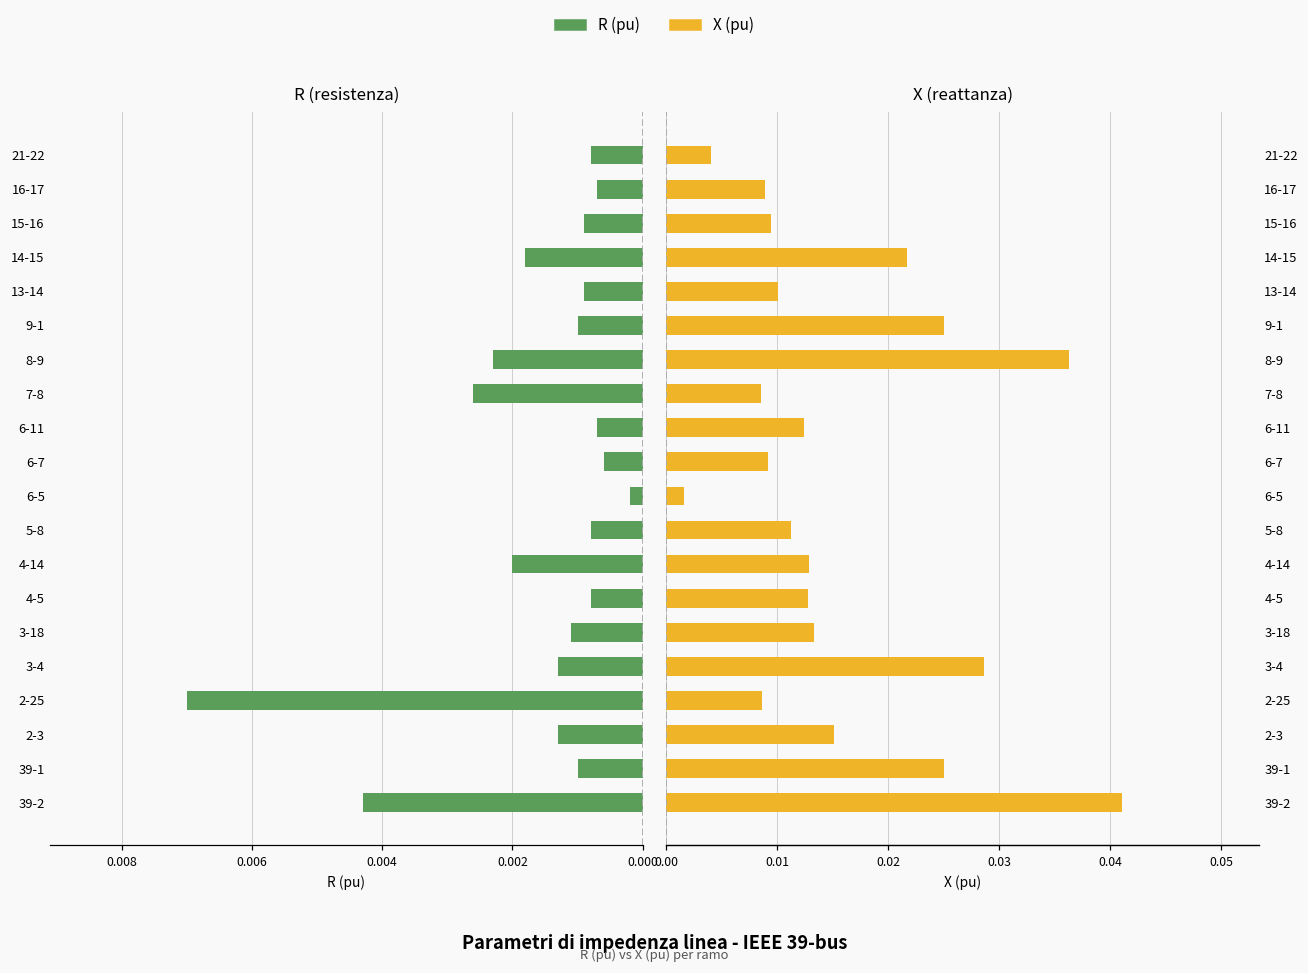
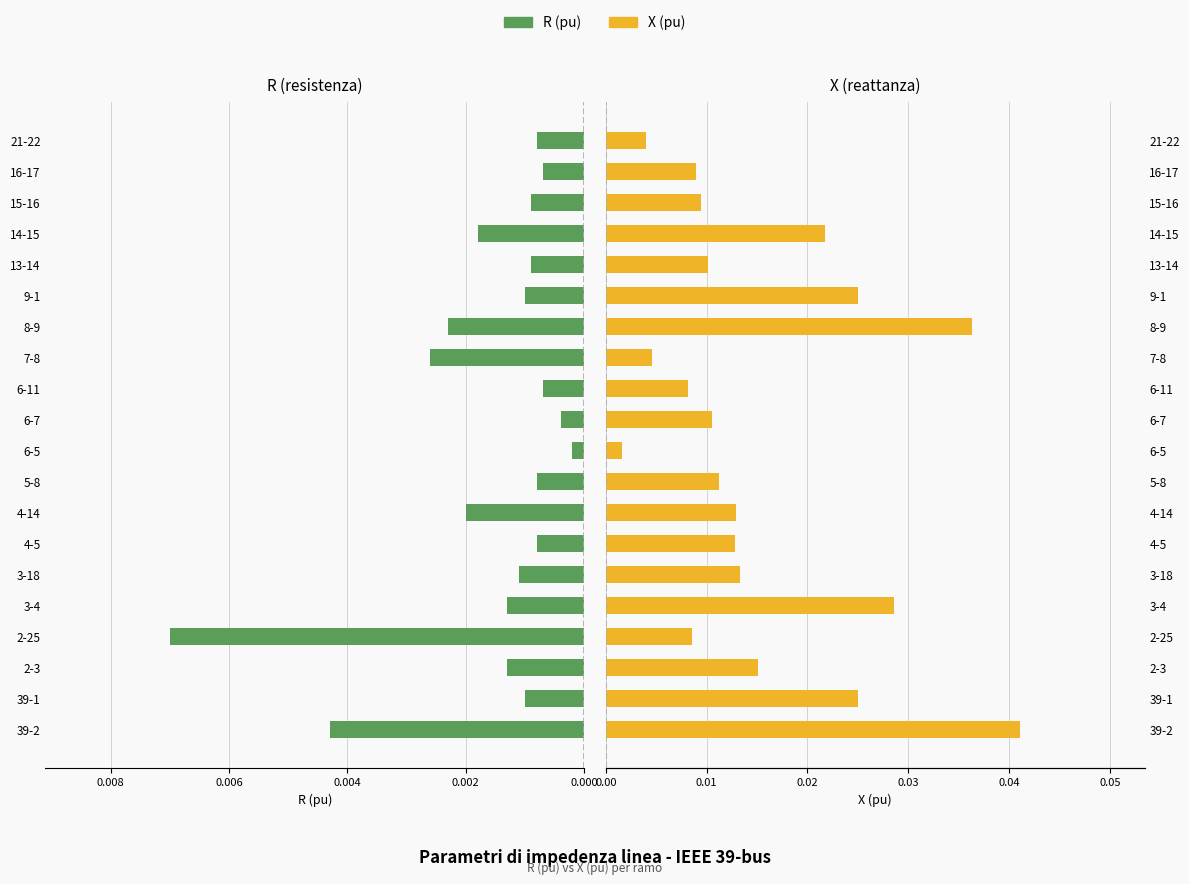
  {
    "R (resistenza)": {
      "21-22": 0.0008,
      "16-17": 0.0007,
      "15-16": 0.0009,
      "14-15": 0.0018,
      "13-14": 0.0009,
      "9-1": 0.0010,
      "8-9": 0.0023,
      "7-8": 0.0026,
      "6-11": 0.0007,
-     "6-7": 0.0006,
+     "6-7": 0.0004,
      "6-5": 0.0002,
      "5-8": 0.0008,
      "4-14": 0.0020,
      "4-5": 0.0008,
      "3-18": 0.0011,
      "3-4": 0.0013,
      "2-25": 0.0070,
      "2-3": 0.0013,
      "39-1": 0.0010,
      "39-2": 0.0043
    },
    "X (reattanza)": {
      "21-22": 0.0040,
      "16-17": 0.0089,
      "15-16": 0.0094,
      "14-15": 0.0217,
      "13-14": 0.0101,
      "9-1": 0.0250,
      "8-9": 0.0363,
-     "7-8": 0.0085,
-     "6-11": 0.0124,
-     "6-7": 0.0092,
+     "7-8": 0.0046,
+     "6-11": 0.0082,
+     "6-7": 0.0105,
      "6-5": 0.0016,
      "5-8": 0.0112,
      "4-14": 0.0129,
      "4-5": 0.0128,
      "3-18": 0.0133,
      "3-4": 0.0286,
      "2-25": 0.0086,
      "2-3": 0.0151,
      "39-1": 0.0250,
      "39-2": 0.0411
    }
  }
